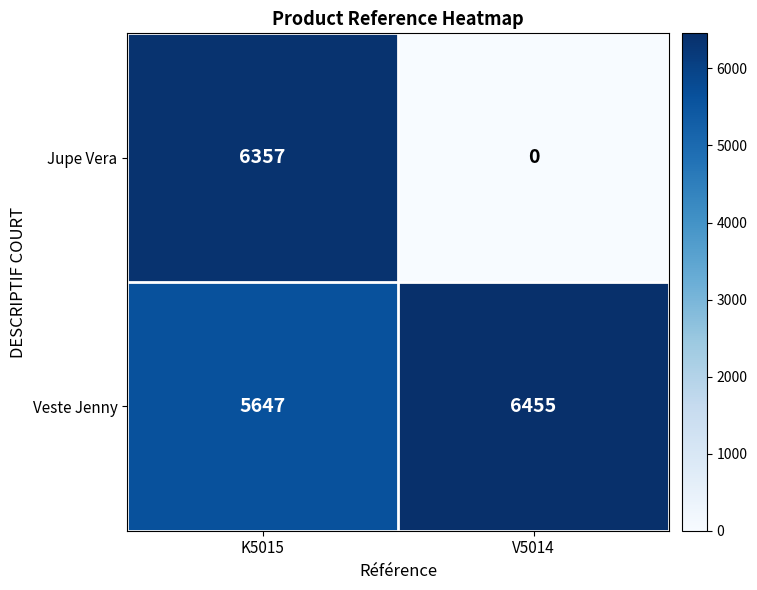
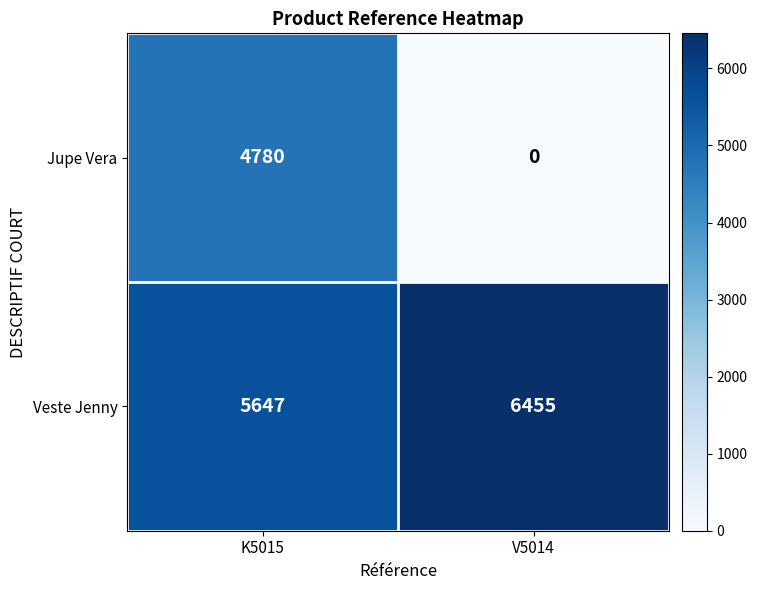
  {
    "Jupe Vera": {
-     "K5015": 6357,
+     "K5015": 4780,
      "V5014": 0
    },
    "Veste Jenny": {
      "K5015": 5647,
      "V5014": 6455
    }
  }
